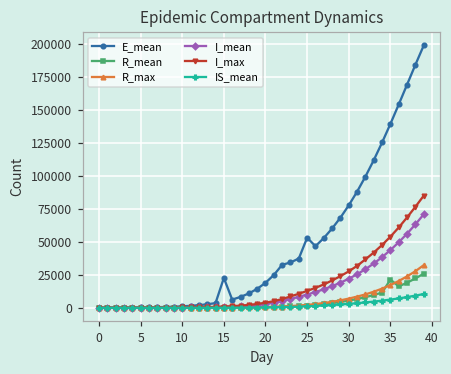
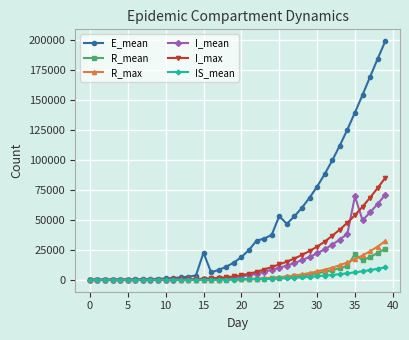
  {
    "E_mean": {
      "15": 23000,
      "20": 19000,
      "25": 53000,
      "30": 78000,
      "35": 140000
    },
    "R_mean": {
      "35": 21000
    },
    "R_max": {
      "35": 17000
    },
    "I_mean": {
      "25": 10000,
      "30": 22000,
-     "35": 44000
+     "35": 70000
    },
    "I_max": {
      "25": 13000,
      "30": 28000,
      "35": 54000
    },
    "IS_mean": {
      "30": 3000,
      "35": 6000
    }
  }
